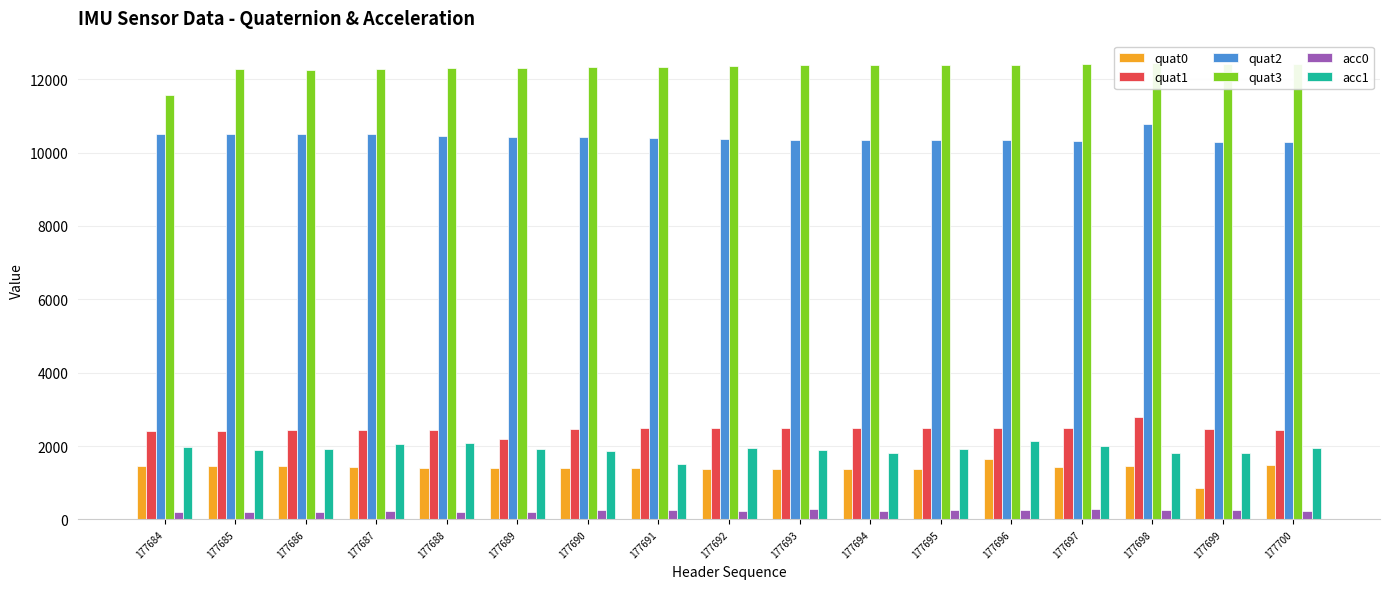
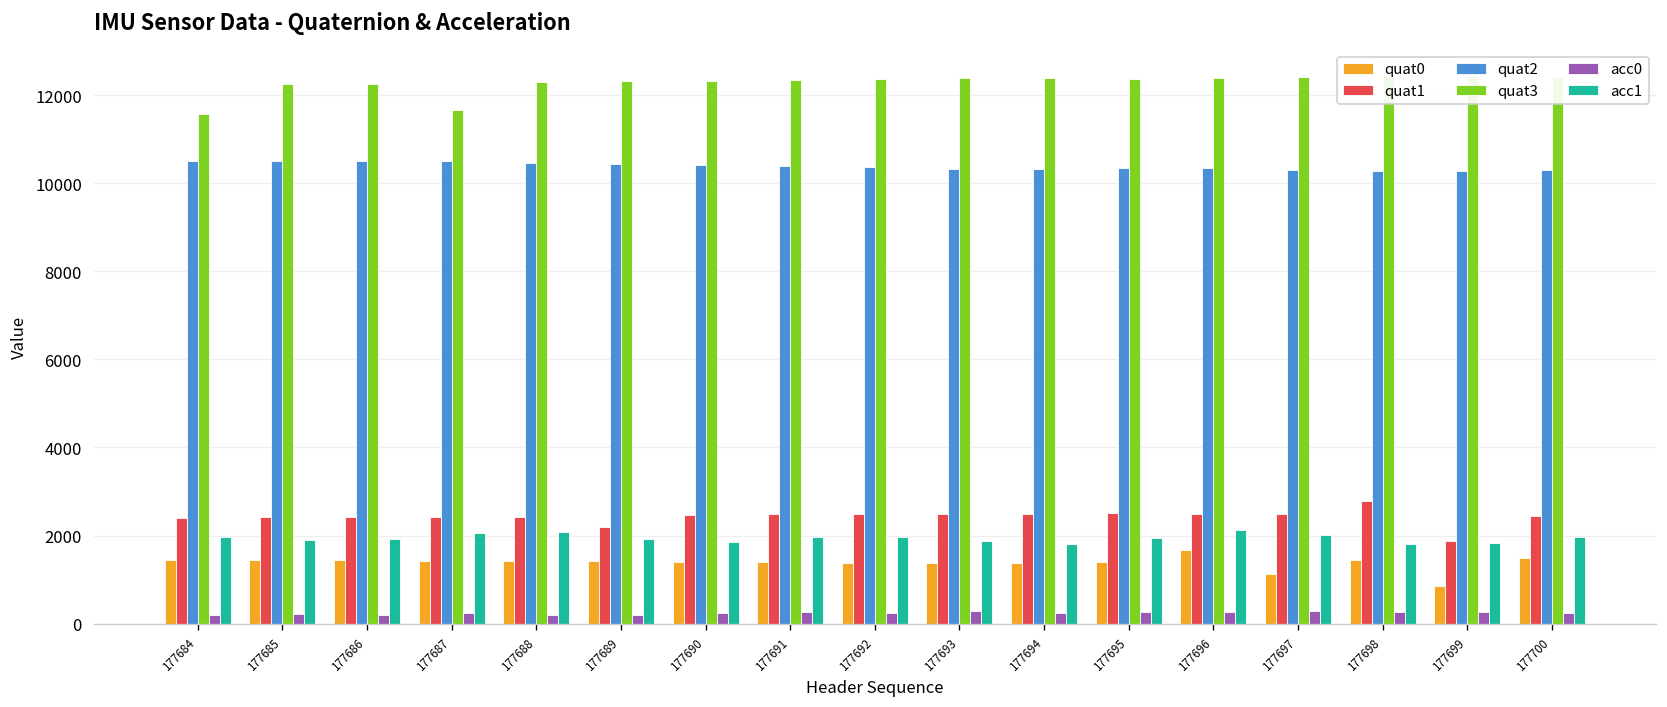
  {
    "quat0": {
      "177684": 1500,
      "177685": 1500,
      "177686": 1400,
      "177687": 1400,
      "177688": 1400,
      "177689": 1400,
      "177690": 1400,
      "177691": 1400,
      "177692": 1400,
      "177693": 1400,
      "177694": 1400,
      "177695": 1400,
      "177696": 1700,
-     "177697": 1400,
+     "177697": 1100,
      "177698": 1400,
      "177699": 800,
      "177700": 1500
    },
    "quat1": {
      "177684": 2400,
      "177685": 2400,
      "177686": 2400,
      "177687": 2400,
      "177688": 2400,
      "177689": 2200,
      "177690": 2500,
      "177691": 2500,
      "177692": 2500,
      "177693": 2500,
      "177694": 2500,
      "177695": 2500,
      "177696": 2500,
      "177697": 2500,
      "177698": 2800,
-     "177699": 2500,
+     "177699": 1900,
      "177700": 2400
    },
    "quat2": {
      "177684": 10500,
      "177685": 10500,
      "177686": 10500,
      "177687": 10500,
      "177688": 10500,
      "177689": 10400,
      "177690": 10400,
      "177691": 10400,
      "177692": 10400,
      "177693": 10300,
      "177694": 10300,
      "177695": 10300,
      "177696": 10300,
      "177697": 10300,
-     "177698": 10800,
+     "177698": 10300,
      "177699": 10300,
      "177700": 10300
    },
    "quat3": {
      "177684": 11600,
      "177685": 12300,
      "177686": 12300,
-     "177687": 12300,
+     "177687": 11700,
      "177688": 12300,
      "177689": 12300,
      "177690": 12300,
      "177691": 12300,
      "177692": 12400,
      "177693": 12400,
      "177694": 12400,
      "177695": 12400,
      "177696": 12400,
      "177697": 12400
    },
    "acc0": {
      "177684": 200,
      "177685": 200,
      "177686": 200,
      "177687": 200,
      "177688": 200,
      "177689": 200,
      "177690": 300,
      "177691": 300,
      "177692": 200,
      "177693": 300,
      "177694": 200,
      "177695": 300,
      "177696": 300,
      "177697": 300,
      "177698": 300,
      "177699": 300,
      "177700": 200
    },
    "acc1": {
      "177684": 2000,
      "177685": 1900,
      "177686": 1900,
      "177687": 2100,
      "177688": 2100,
      "177689": 1900,
      "177690": 1900,
-     "177691": 1500,
+     "177691": 2000,
      "177692": 2000,
      "177693": 1900,
      "177694": 1800,
      "177695": 1900,
      "177696": 2100,
      "177697": 2000,
      "177698": 1800,
      "177699": 1800,
      "177700": 2000
    }
  }
